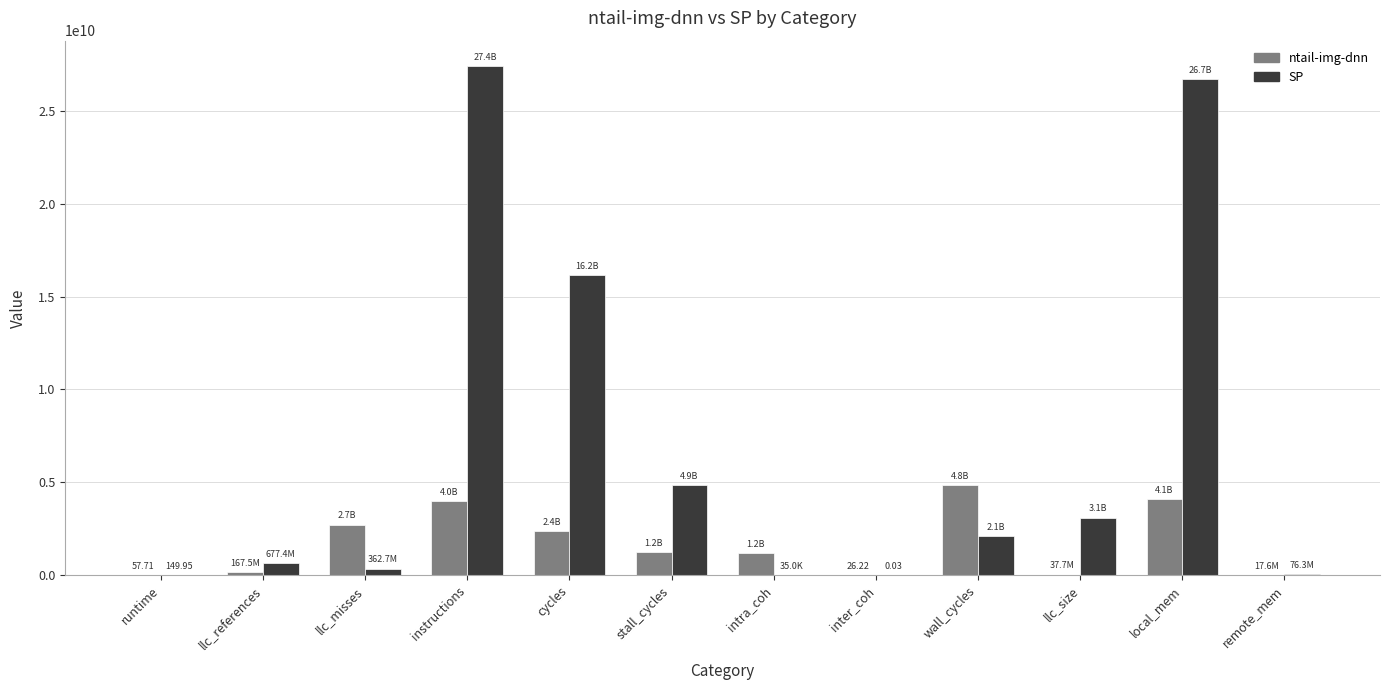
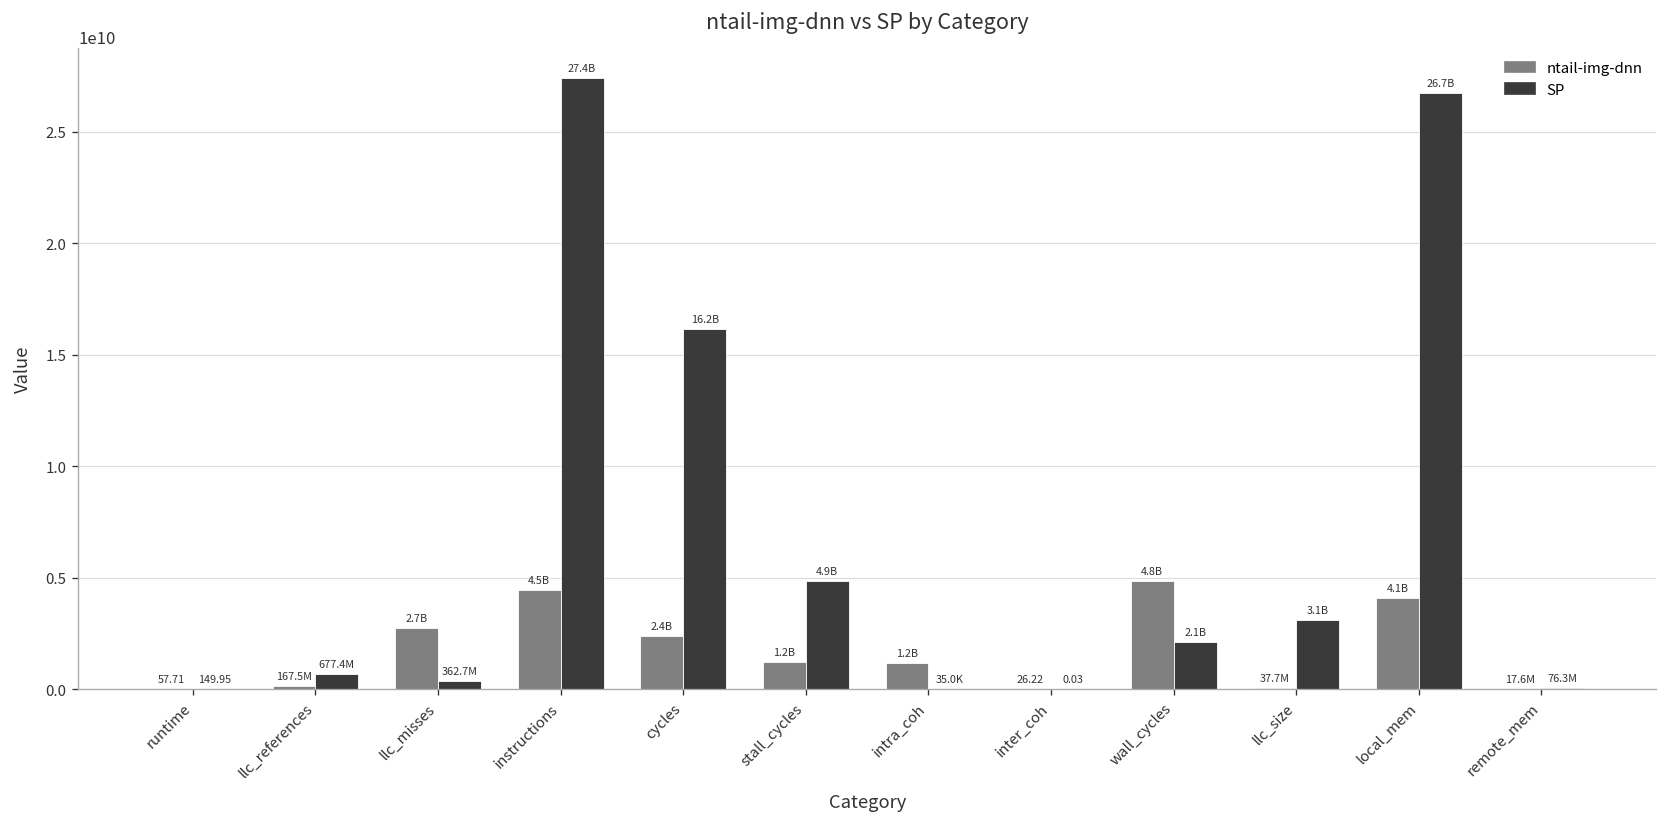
  {
    "ntail-img-dnn": {
      "runtime": "57.71",
      "llc_references": "167.5M",
      "llc_misses": "2.7B",
-     "instructions": "4.0B",
+     "instructions": "4.5B",
      "cycles": "2.4B",
      "stall_cycles": "1.2B",
      "intra_coh": "1.2B",
      "inter_coh": "26.22",
      "wall_cycles": "4.8B",
      "llc_size": "37.7M",
      "local_mem": "4.1B",
      "remote_mem": "17.6M"
    },
    "SP": {
      "runtime": "149.95",
      "llc_references": "677.4M",
      "llc_misses": "362.7M",
      "instructions": "27.4B",
      "cycles": "16.2B",
      "stall_cycles": "4.9B",
      "intra_coh": "35.0K",
      "inter_coh": "0.03",
      "wall_cycles": "2.1B",
      "llc_size": "3.1B",
      "local_mem": "26.7B",
      "remote_mem": "76.3M"
    }
  }
